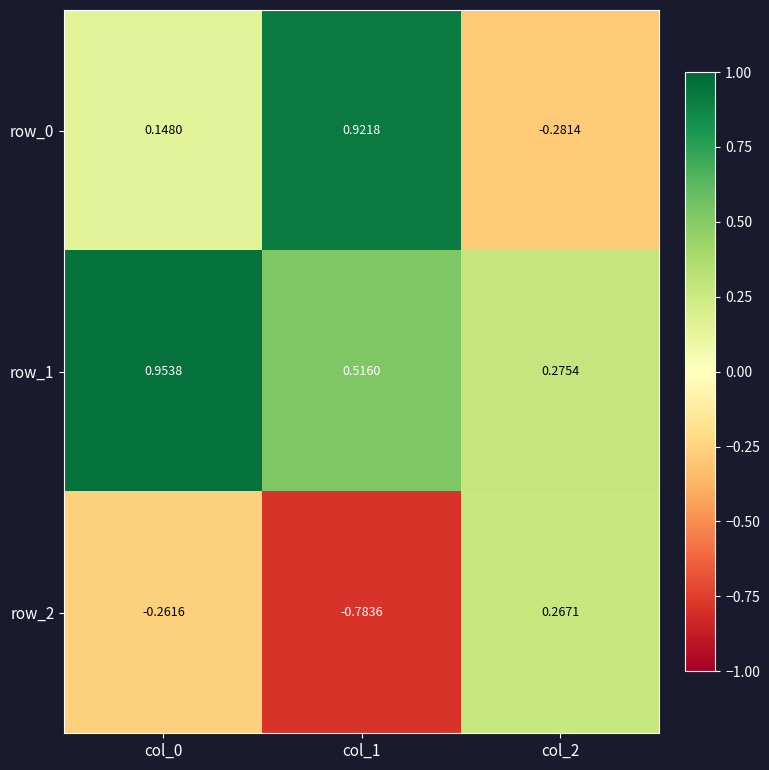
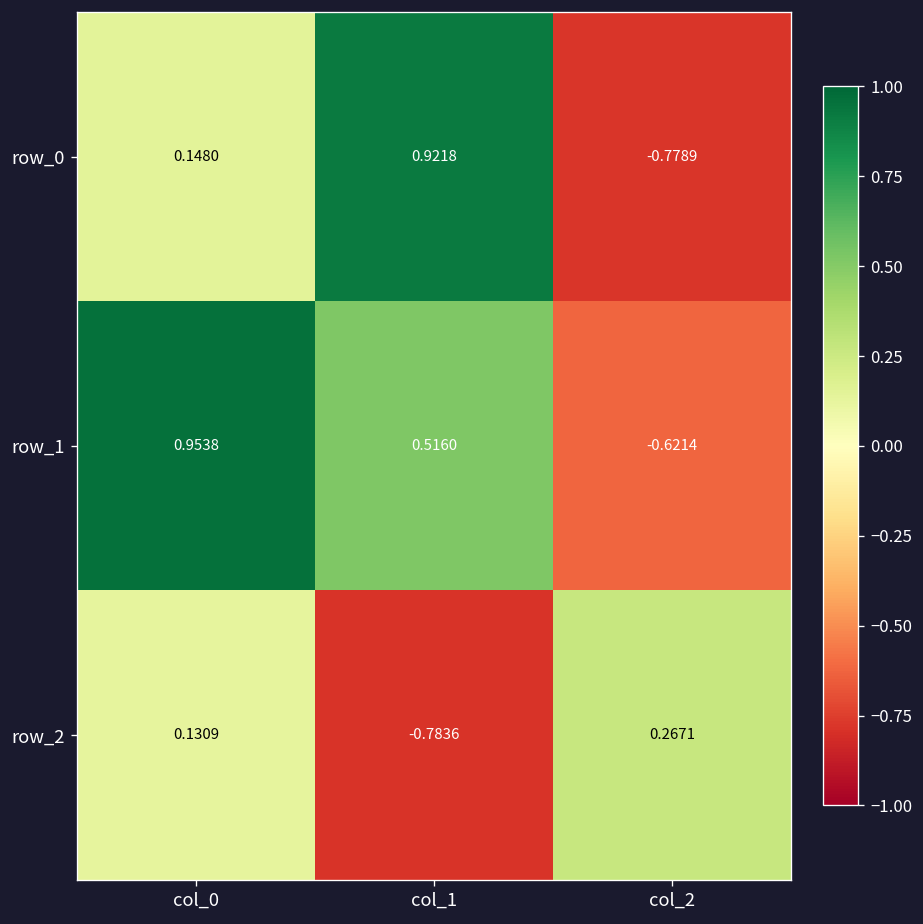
  {
    "row_0": {
      "col_0": 0.1480,
      "col_1": 0.9218,
-     "col_2": -0.2814
+     "col_2": -0.7789
    },
    "row_1": {
      "col_0": 0.9538,
      "col_1": 0.5160,
-     "col_2": 0.2754
+     "col_2": -0.6214
    },
    "row_2": {
-     "col_0": -0.2616,
+     "col_0": 0.1309,
      "col_1": -0.7836,
      "col_2": 0.2671
    }
  }
